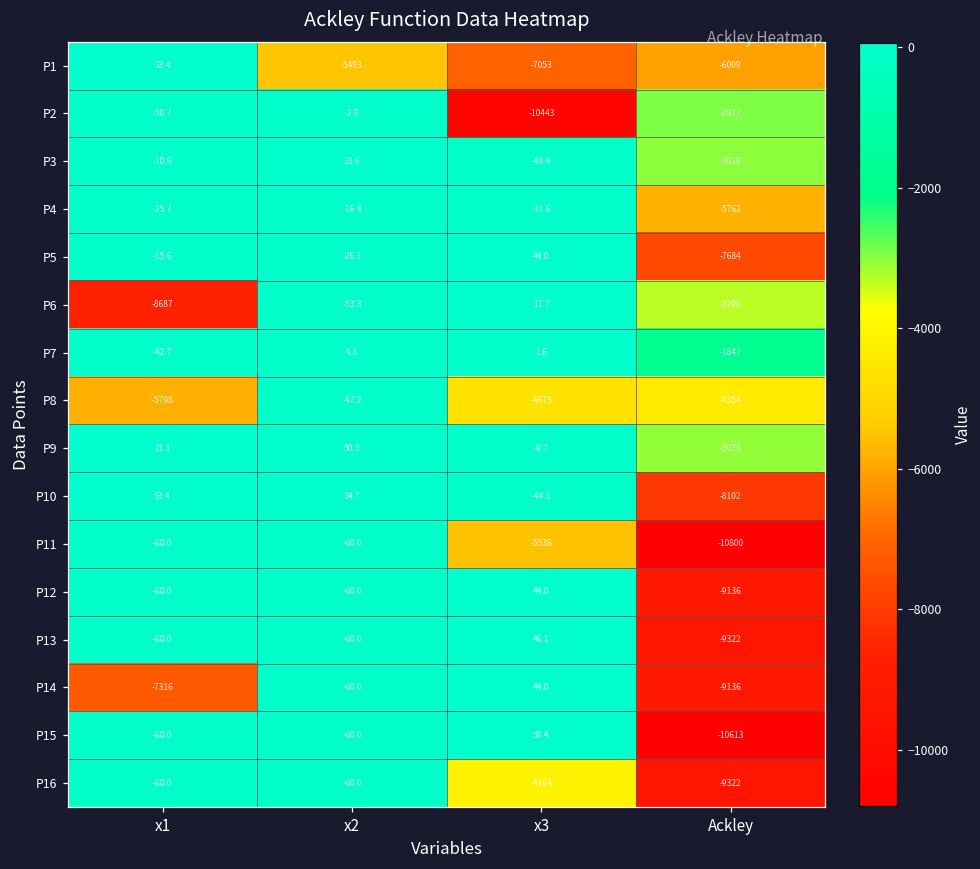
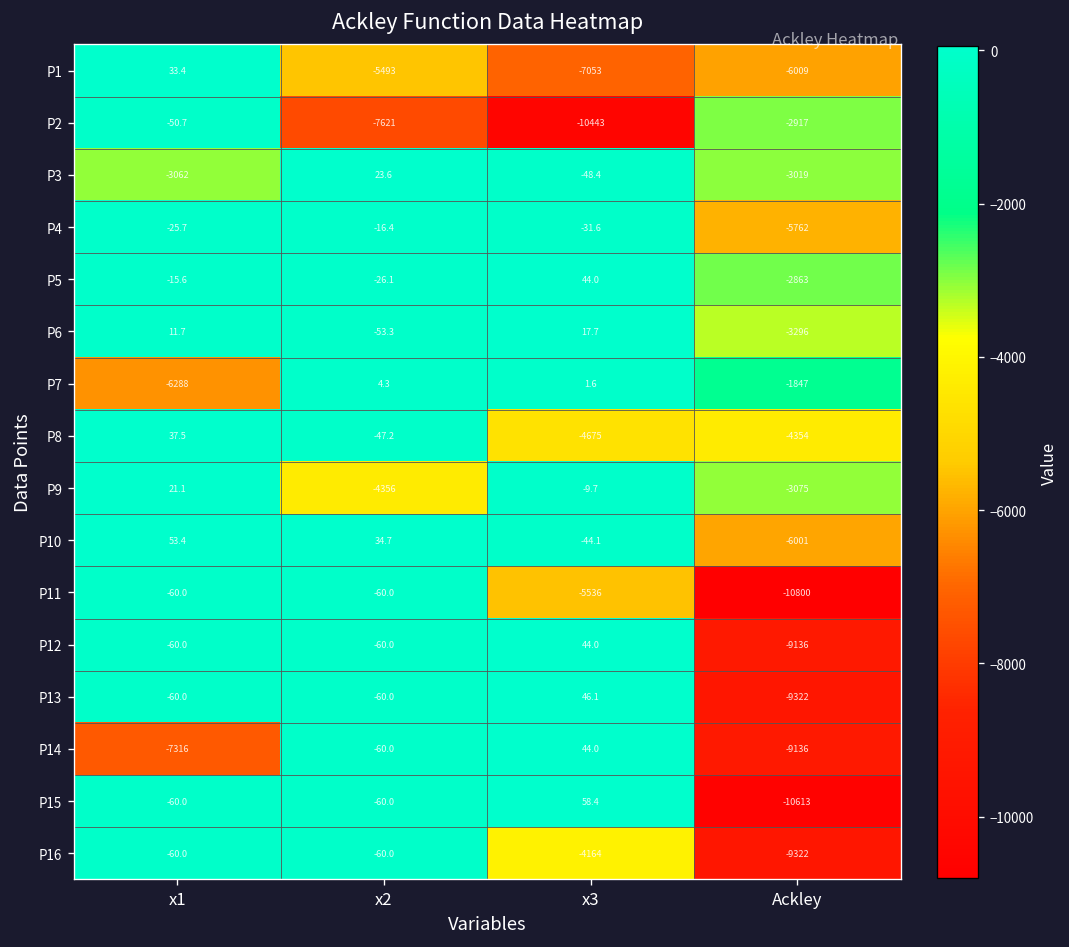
  {
    "P1": {
      "x1": 33.4,
      "x2": -5493,
      "x3": -7053,
      "Ackley": -6009
    },
    "P2": {
      "x1": -50.7,
-     "x2": -2.9,
+     "x2": -7621,
      "x3": -10443,
      "Ackley": -2917
    },
    "P3": {
-     "x1": -10.9,
+     "x1": -3062,
      "x2": 23.6,
      "x3": -48.4,
      "Ackley": -3019
    },
    "P4": {
      "x1": -25.7,
      "x2": -16.4,
      "x3": -31.6,
      "Ackley": -5762
    },
    "P5": {
      "x1": -15.6,
      "x2": -26.1,
      "x3": 44.0,
-     "Ackley": -7684
+     "Ackley": -2863
    },
    "P6": {
-     "x1": -8687,
+     "x1": 11.7,
      "x2": -53.3,
      "x3": 17.7,
      "Ackley": -3296
    },
    "P7": {
-     "x1": -42.7,
+     "x1": -6288,
      "x2": 4.3,
      "x3": 1.6,
      "Ackley": -1847
    },
    "P8": {
-     "x1": -5798,
+     "x1": 37.5,
      "x2": -47.2,
      "x3": -4675,
      "Ackley": -4354
    },
    "P9": {
      "x1": 21.1,
-     "x2": 50.3,
+     "x2": -4356,
      "x3": -9.7,
      "Ackley": -3075
    },
    "P10": {
      "x1": 53.4,
      "x2": 34.7,
      "x3": -44.1,
-     "Ackley": -8102
+     "Ackley": -6001
    },
    "P11": {
      "x1": -60.0,
      "x2": -60.0,
      "x3": -5536,
      "Ackley": -10800
    },
    "P12": {
      "x1": -60.0,
      "x2": -60.0,
      "x3": 44.0,
      "Ackley": -9136
    },
    "P13": {
      "x1": -60.0,
      "x2": -60.0,
      "x3": 46.1,
      "Ackley": -9322
    },
    "P14": {
      "x1": -7316,
      "x2": -60.0,
      "x3": 44.0,
      "Ackley": -9136
    },
    "P15": {
      "x1": -60.0,
      "x2": -60.0,
      "x3": 58.4,
      "Ackley": -10613
    },
    "P16": {
      "x1": -60.0,
      "x2": -60.0,
      "x3": -4164,
      "Ackley": -9322
    }
  }
